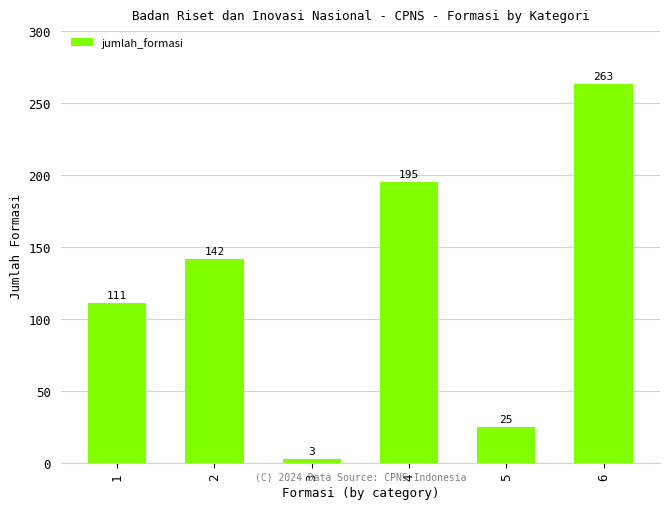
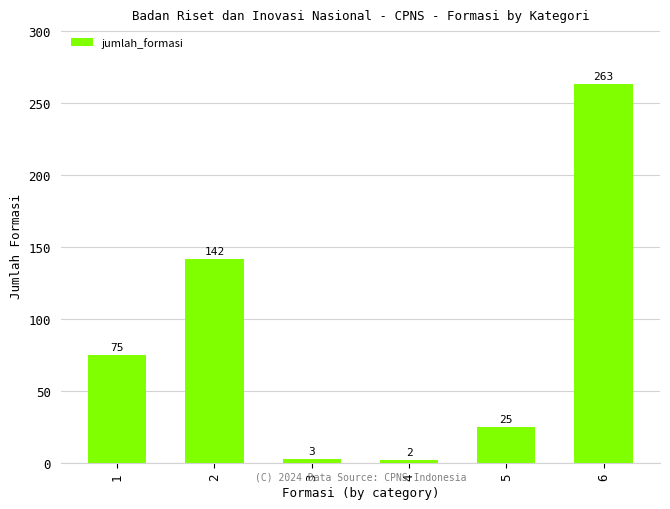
  {
-   "1": 111,
+   "1": 75,
    "2": 142,
    "3": 3,
-   "4": 195,
+   "4": 2,
    "5": 25,
    "6": 263
  }
